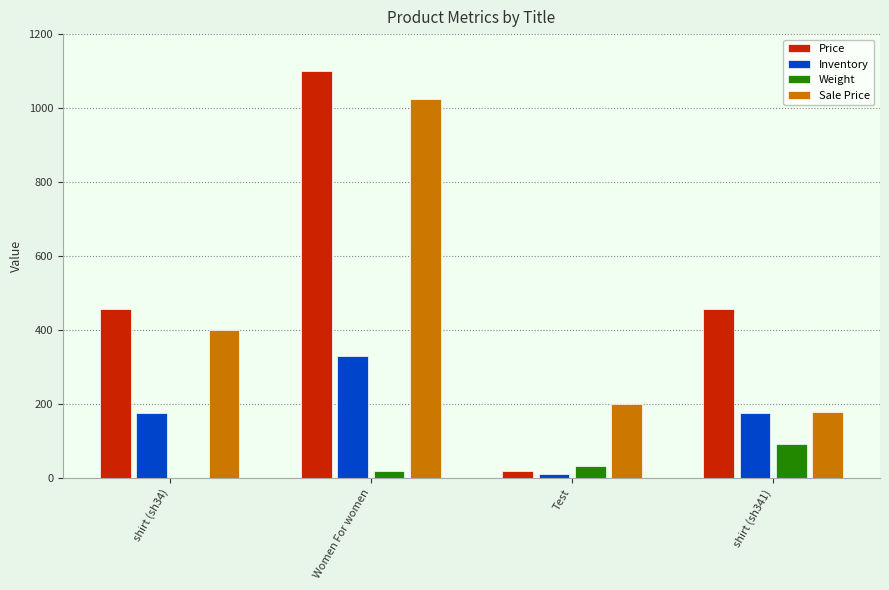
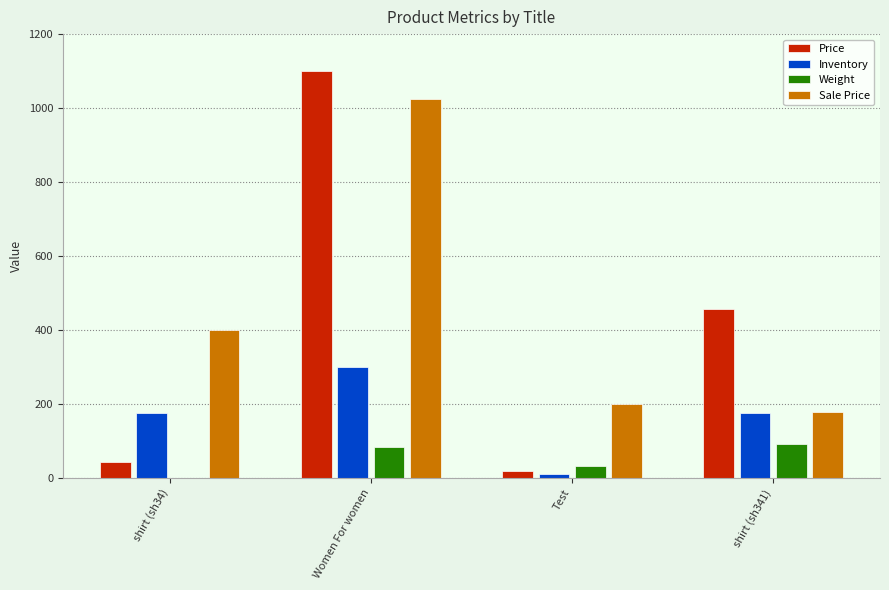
  {
    "Price": {
-     "shirt (sh34)": 460,
+     "shirt (sh34)": 40,
      "Women For women": 1100,
      "Test": 20,
      "shirt (sh341)": 460
    },
    "Inventory": {
      "shirt (sh34)": 180,
-     "Women For women": 330,
+     "Women For women": 300,
      "Test": 10,
      "shirt (sh341)": 180
    },
    "Weight": {
-     "Women For women": 20,
+     "Women For women": 80,
      "Test": 30,
      "shirt (sh341)": 90
    },
    "Sale Price": {
      "shirt (sh34)": 400,
      "Women For women": 1020,
      "Test": 200,
      "shirt (sh341)": 180
    }
  }
